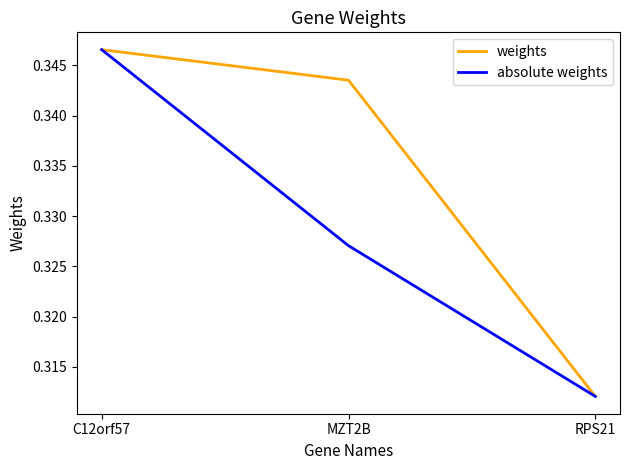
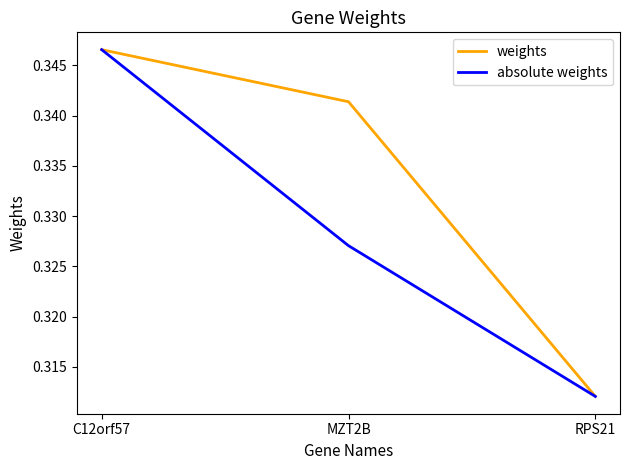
  {
    "weights": {
-     "MZT2B": 0.3435
+     "MZT2B": 0.3414
    },
    "absolute weights": {
      "MZT2B": 0.3271
    }
  }
